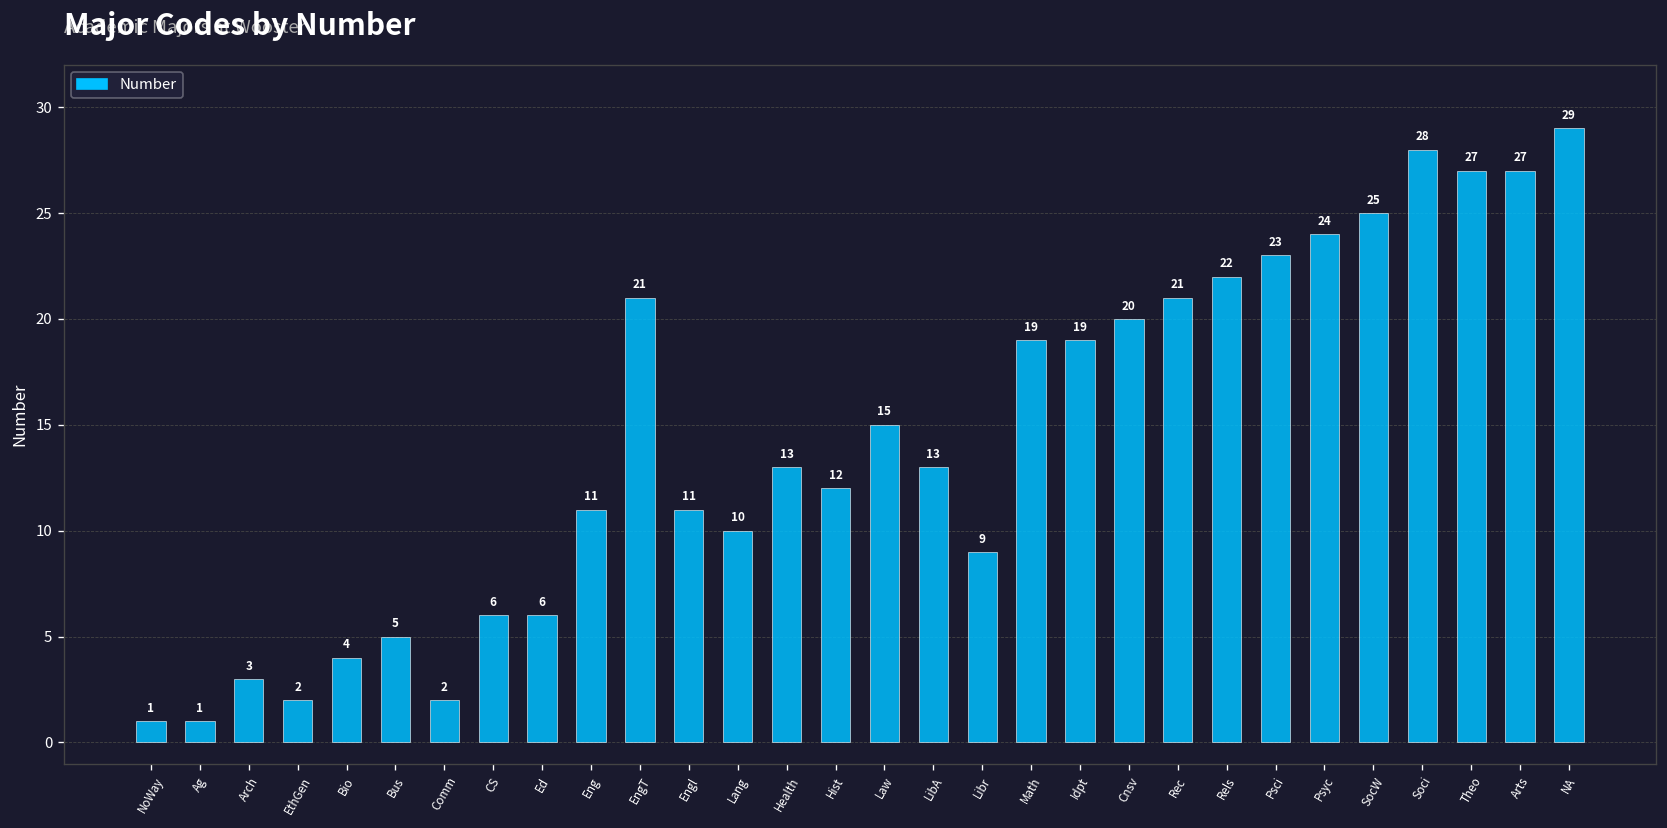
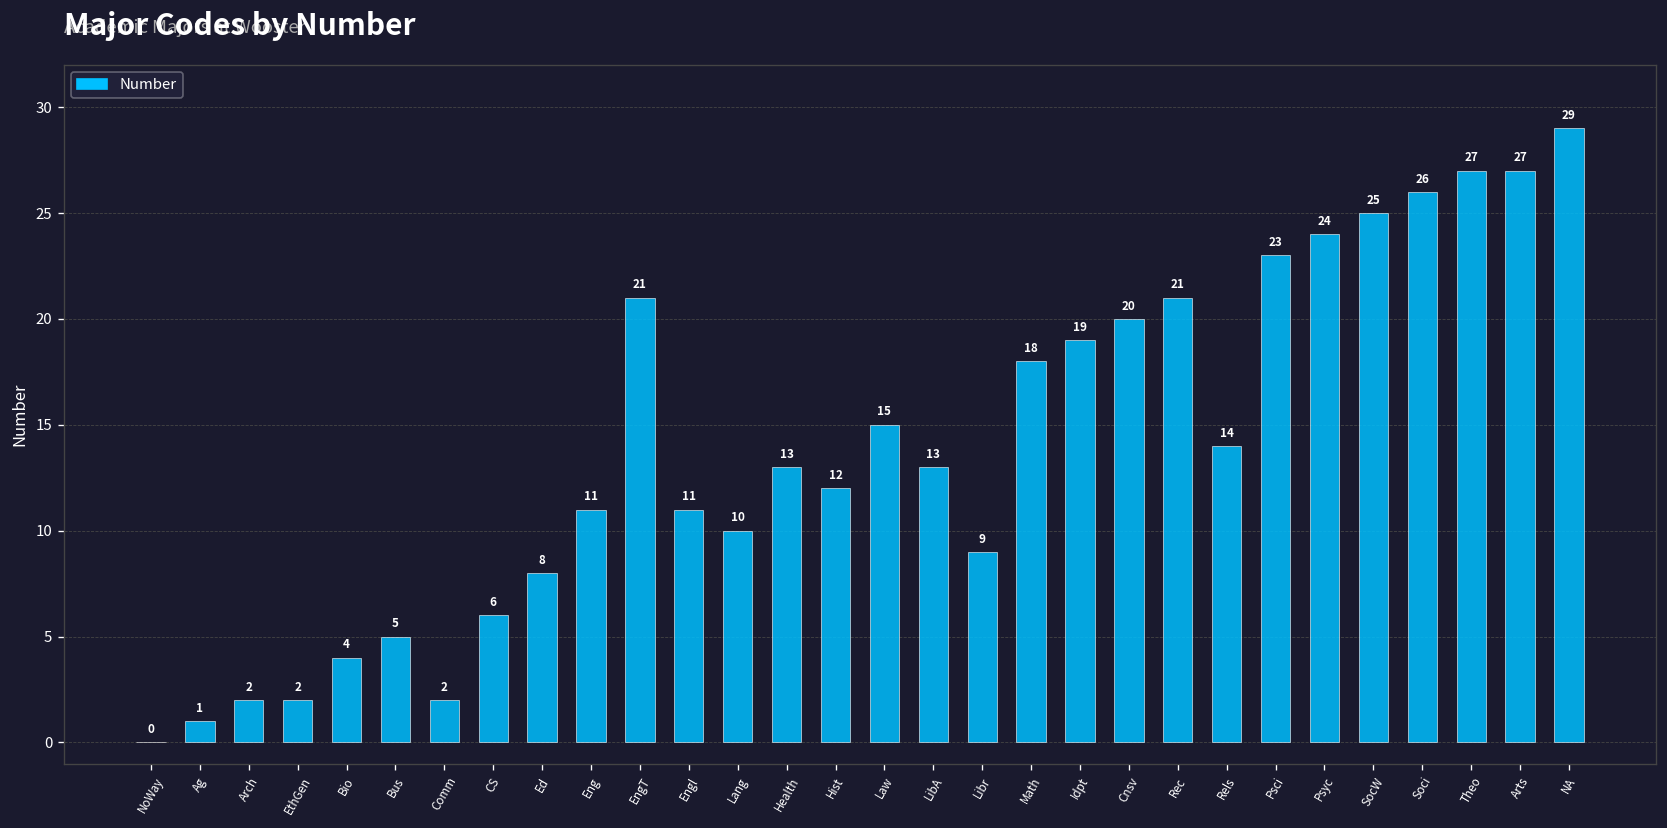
  {
-   "NoWay": 1,
+   "NoWay": 0,
    "Ag": 1,
-   "Arch": 3,
+   "Arch": 2,
    "EthGen": 2,
    "Bio": 4,
    "Bus": 5,
    "Comm": 2,
    "CS": 6,
-   "Ed": 6,
+   "Ed": 8,
    "Eng": 11,
    "EngT": 21,
    "Engl": 11,
    "Lang": 10,
    "Health": 13,
    "Hist": 12,
    "Law": 15,
    "LibA": 13,
    "Libr": 9,
-   "Math": 19,
+   "Math": 18,
    "Idpt": 19,
    "Cnsv": 20,
    "Rec": 21,
-   "Rels": 22,
+   "Rels": 14,
    "Psci": 23,
    "Psyc": 24,
    "SocW": 25,
-   "Soci": 28,
+   "Soci": 26,
    "Theo": 27,
    "Arts": 27,
    "NA": 29
  }
